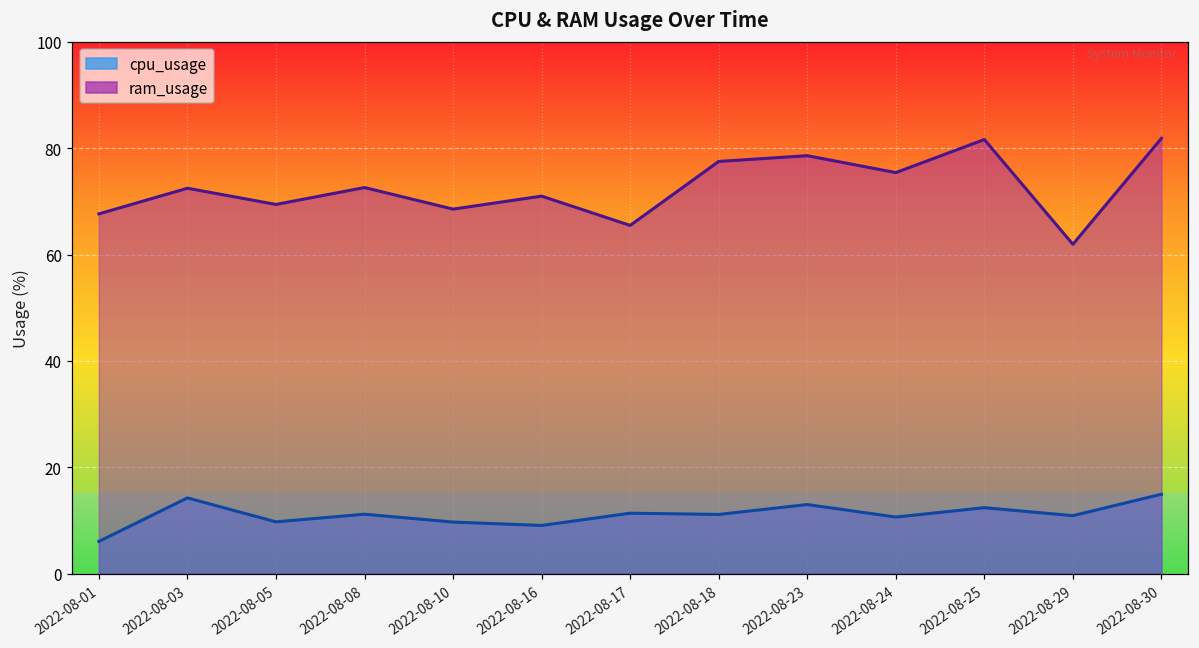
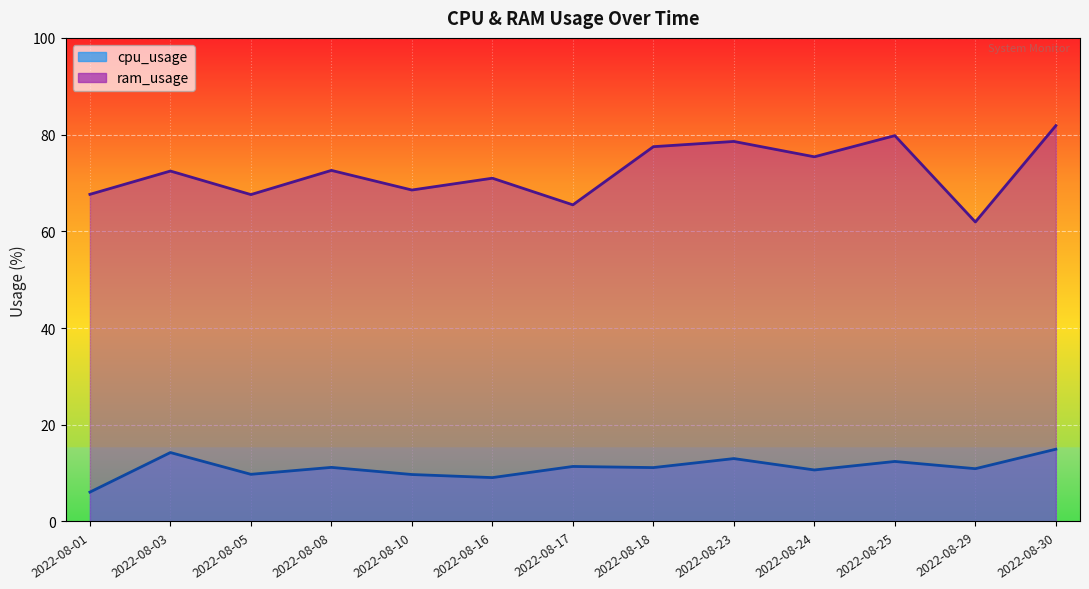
  {
    "cpu_usage": {
      "2022-08-01": 6,
      "2022-08-03": 14,
      "2022-08-05": 10,
      "2022-08-08": 11,
      "2022-08-10": 10,
      "2022-08-16": 9,
      "2022-08-17": 11,
      "2022-08-18": 11,
      "2022-08-23": 13,
      "2022-08-24": 11,
      "2022-08-25": 12,
      "2022-08-29": 11,
      "2022-08-30": 15
    },
    "ram_usage": {
      "2022-08-01": 68,
      "2022-08-03": 72,
-     "2022-08-05": 69,
+     "2022-08-05": 68,
      "2022-08-08": 73,
      "2022-08-10": 69,
      "2022-08-16": 71,
      "2022-08-17": 65,
      "2022-08-18": 78,
      "2022-08-23": 79,
      "2022-08-24": 75,
-     "2022-08-25": 82,
+     "2022-08-25": 80,
      "2022-08-29": 62,
      "2022-08-30": 82
    }
  }
